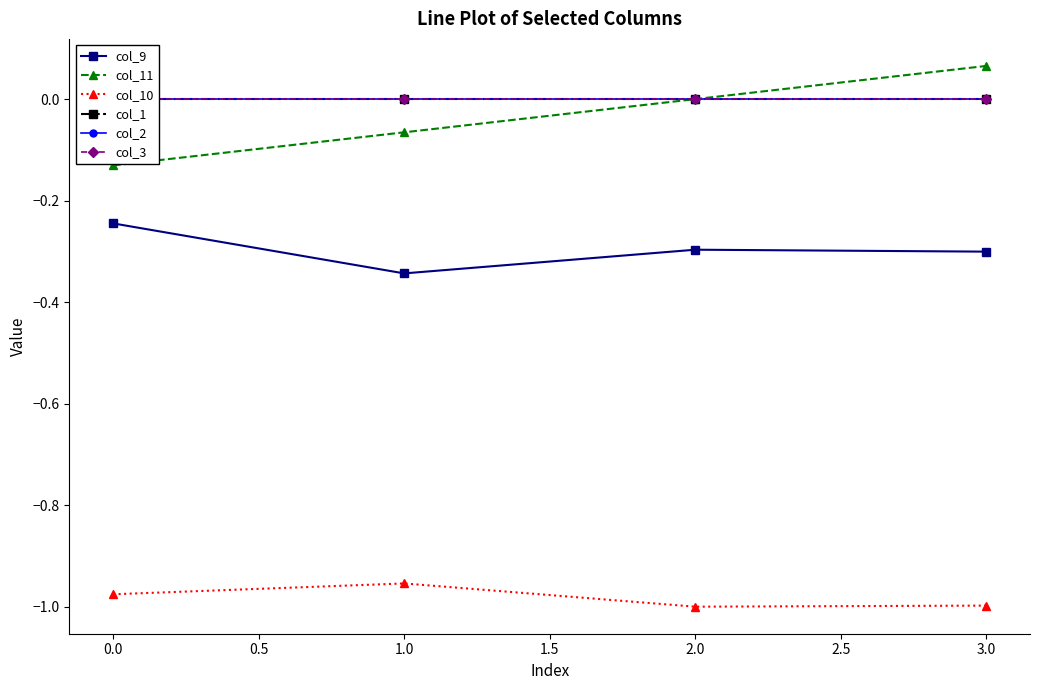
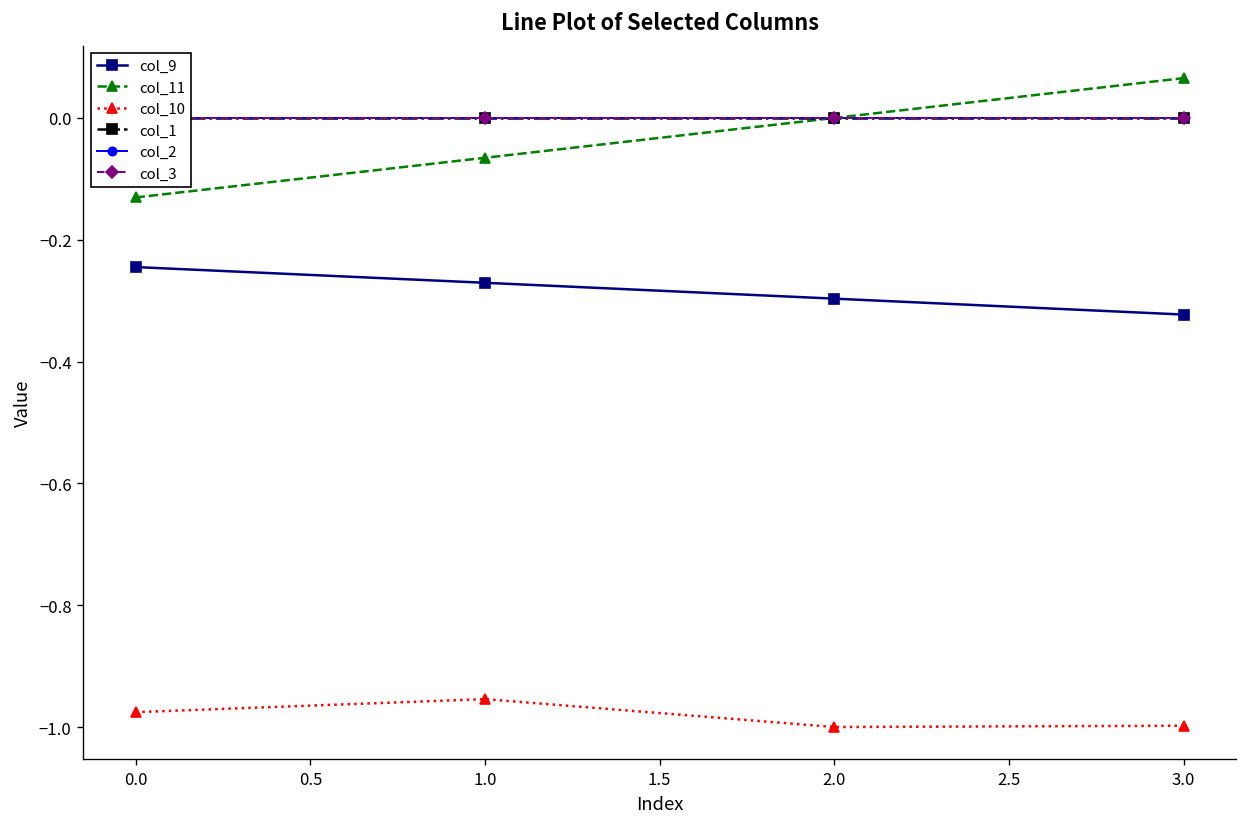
  {
    "col_9": {
      "0.0": -0.24,
-     "1.0": -0.34,
+     "1.0": -0.27,
      "2.0": -0.30,
-     "3.0": -0.30
+     "3.0": -0.32
    },
    "col_11": {
      "0.0": -0.13,
      "1.0": -0.07,
      "3.0": 0.07
    },
    "col_10": {
      "0.0": -0.98,
      "1.0": -0.95,
      "2.0": -1.00,
      "3.0": -1.00
    },
    "col_3": {
      "1.0": 0.00,
      "3.0": 0.00
    }
  }
